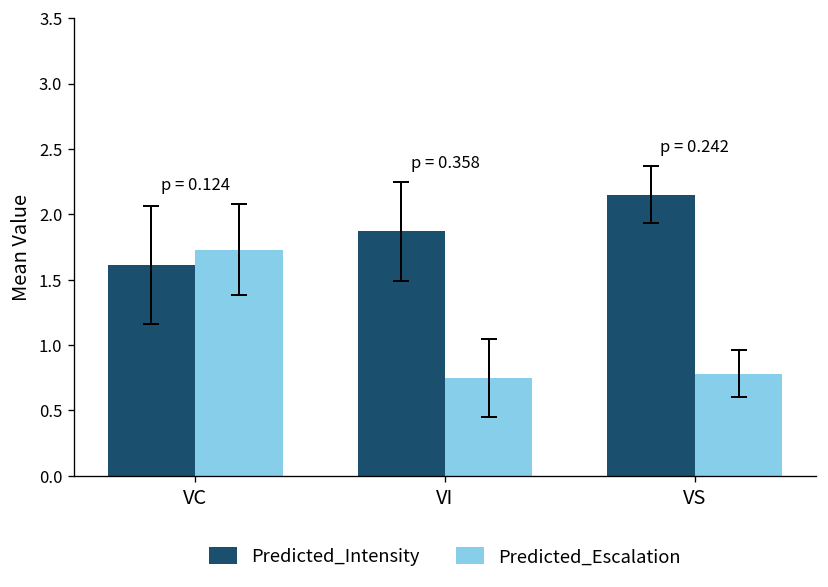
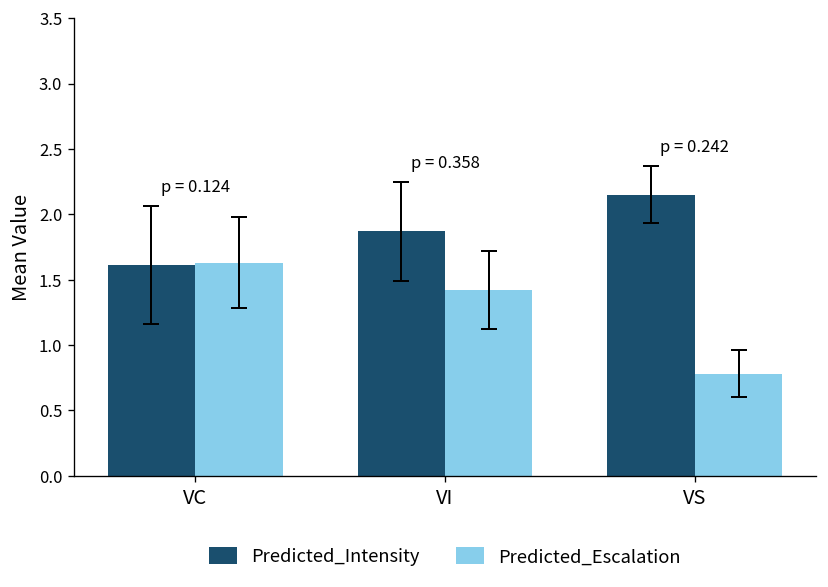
  {
    "Predicted_Intensity": {
      "VC": 1.61,
      "VI": 1.87,
      "VS": 2.15
    },
    "Predicted_Escalation": {
-     "VC": 1.73,
-     "VI": 0.75,
+     "VC": 1.63,
+     "VI": 1.42,
      "VS": 0.78
    }
  }
